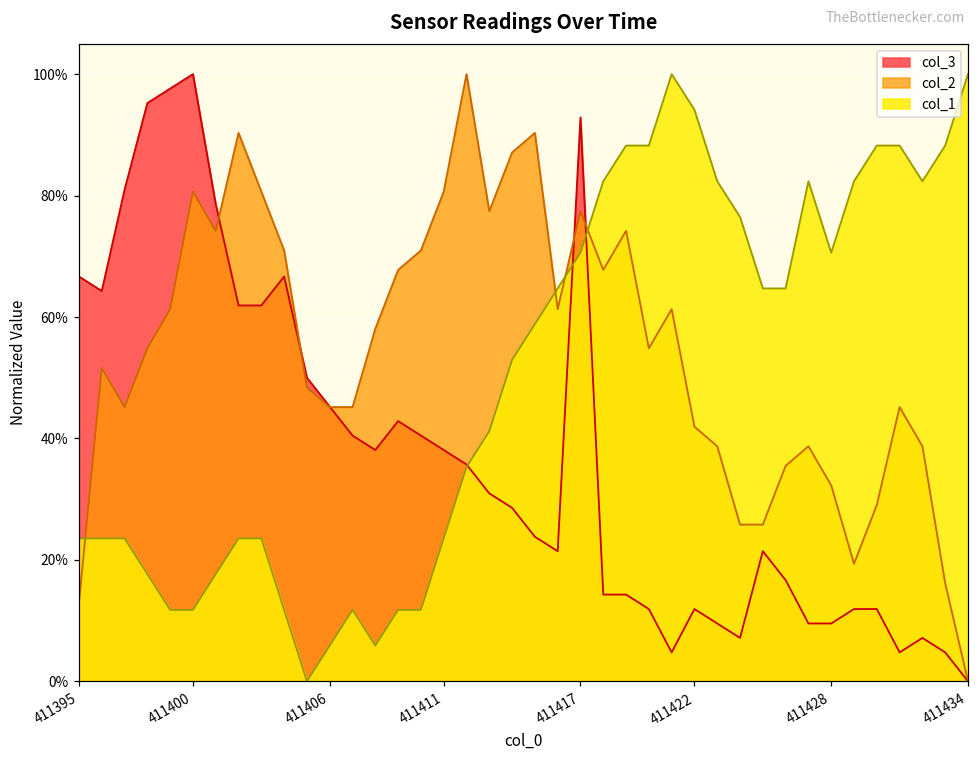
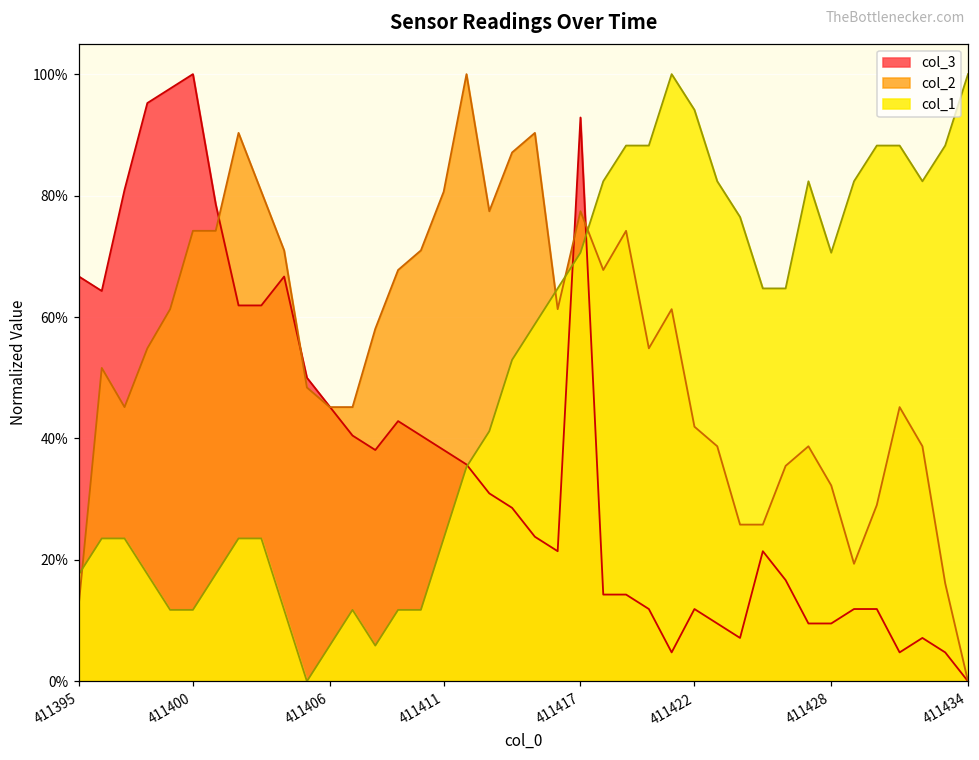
  {
    "col_3": {
      "411395": "67%",
      "411400": "100%",
      "411411": "38%",
      "411417": "93%",
      "411422": "12%",
      "411428": "10%"
    },
    "col_2": {
      "411395": "13%",
-     "411400": "81%",
+     "411400": "74%",
      "411411": "81%",
      "411417": "77%",
      "411422": "42%",
      "411428": "32%"
    },
    "col_1": {
-     "411395": "24%",
+     "411395": "18%",
      "411400": "12%",
      "411406": "6%",
      "411411": "24%",
      "411417": "71%",
      "411422": "94%",
      "411428": "71%",
      "411434": "100%"
    }
  }
